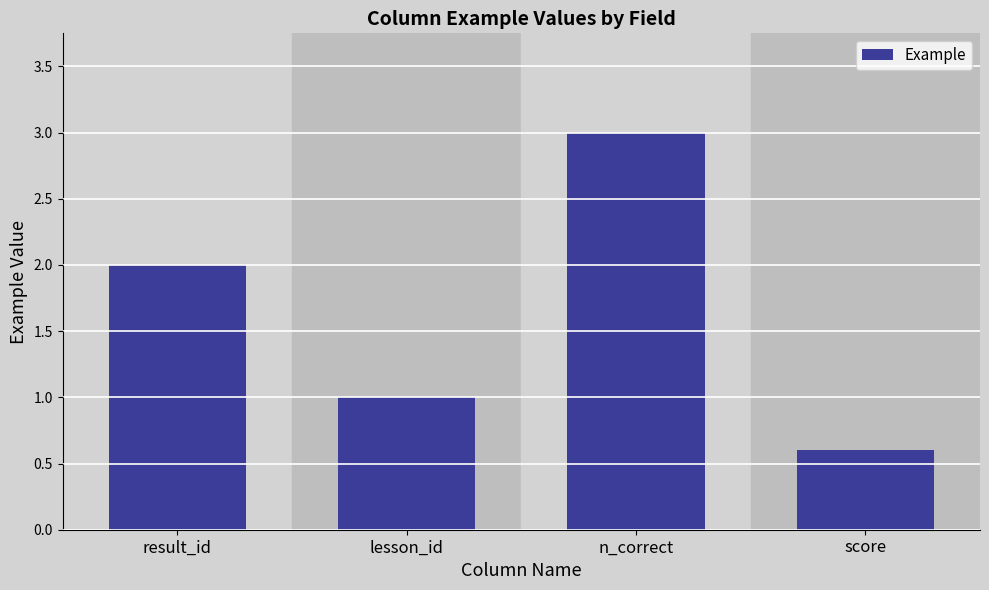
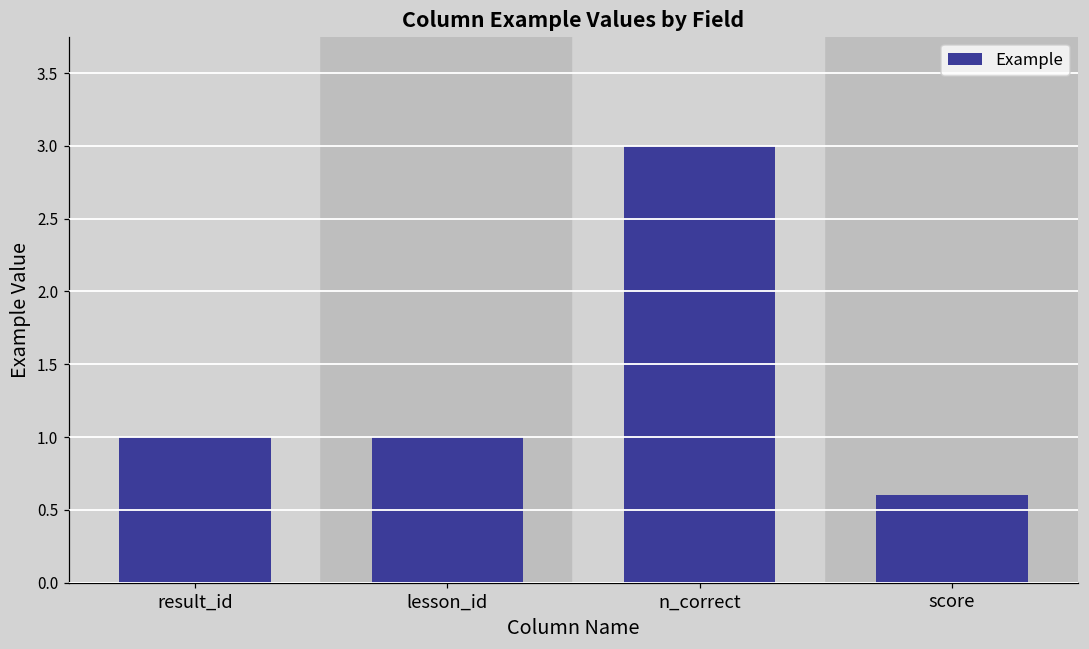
  {
-   "result_id": 2,
+   "result_id": 1,
    "lesson_id": 1,
    "n_correct": 3,
    "score": 0.60
  }
